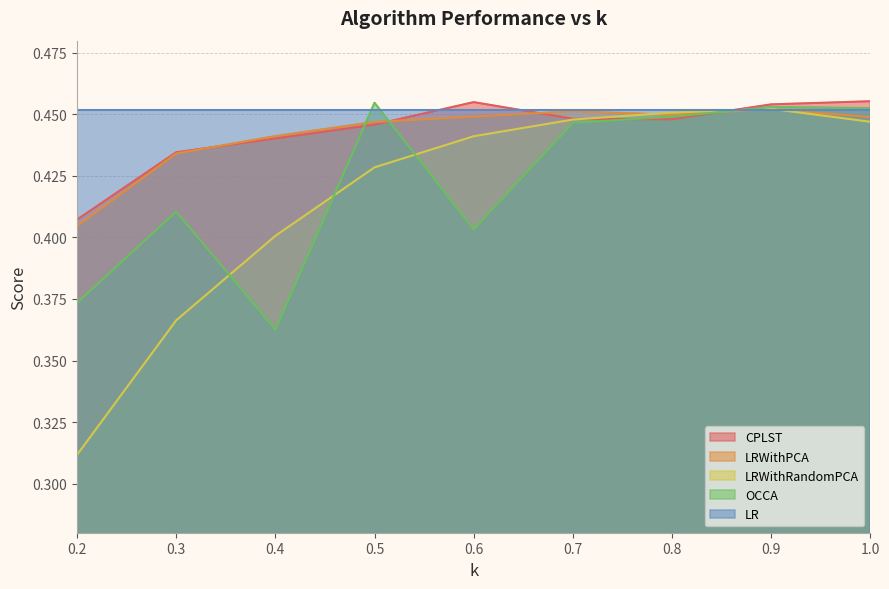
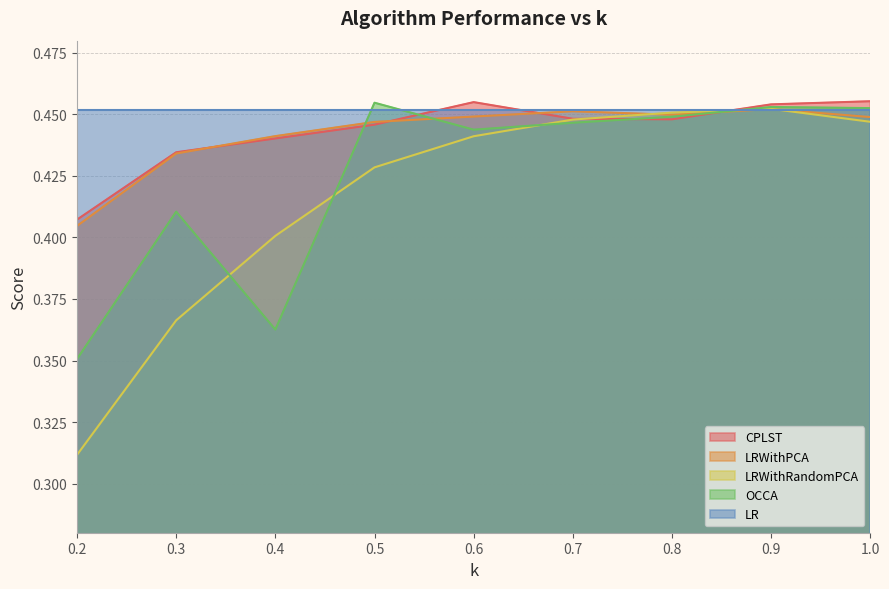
  {
    "OCCA": {
-     "0.2": 0.373,
+     "0.2": 0.351,
      "0.3": 0.411,
      "0.4": 0.363,
      "0.5": 0.455,
-     "0.6": 0.403,
+     "0.6": 0.444,
      "0.7": 0.447
    },
    "LR": {
      "0.2": 0.452,
      "0.3": 0.452,
      "0.4": 0.452,
      "0.5": 0.452,
      "0.6": 0.452,
      "0.8": 0.452
    }
  }
